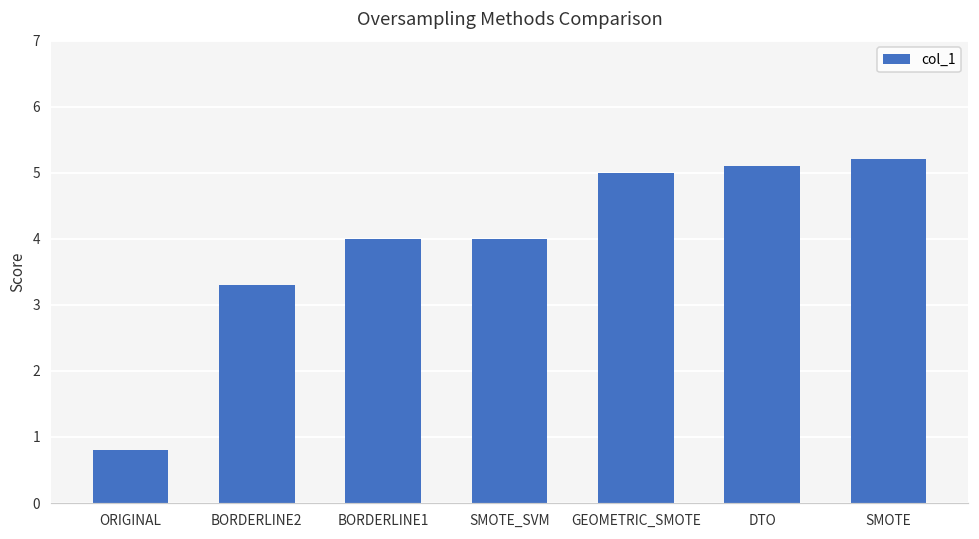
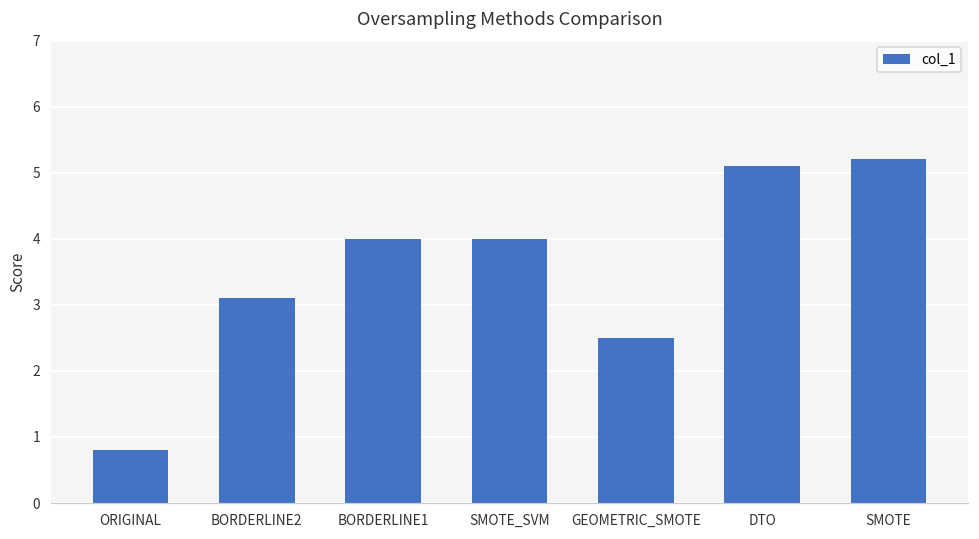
  {
    "ORIGINAL": 0.8,
-   "BORDERLINE2": 3.3,
+   "BORDERLINE2": 3.1,
    "BORDERLINE1": 4.0,
    "SMOTE_SVM": 4.0,
-   "GEOMETRIC_SMOTE": 5.0,
+   "GEOMETRIC_SMOTE": 2.5,
    "DTO": 5.1,
    "SMOTE": 5.2
  }
